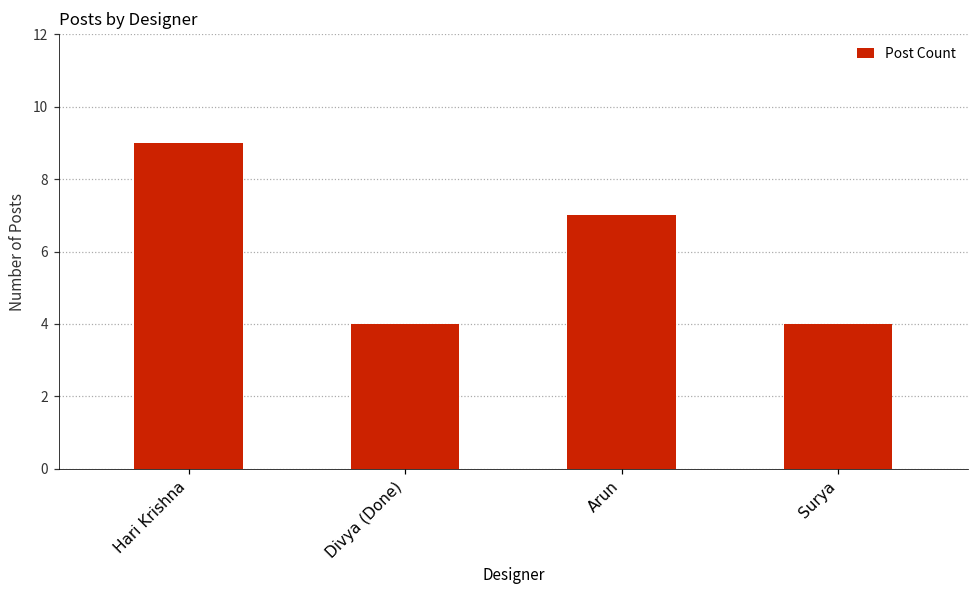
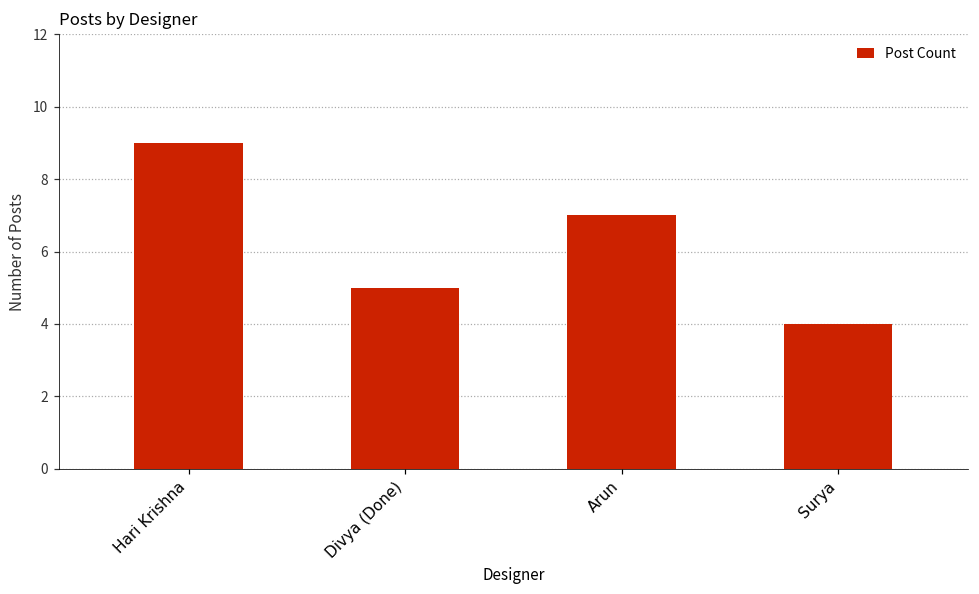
  {
    "Hari Krishna": 9,
-   "Divya (Done)": 4,
+   "Divya (Done)": 5,
    "Arun": 7,
    "Surya": 4
  }
